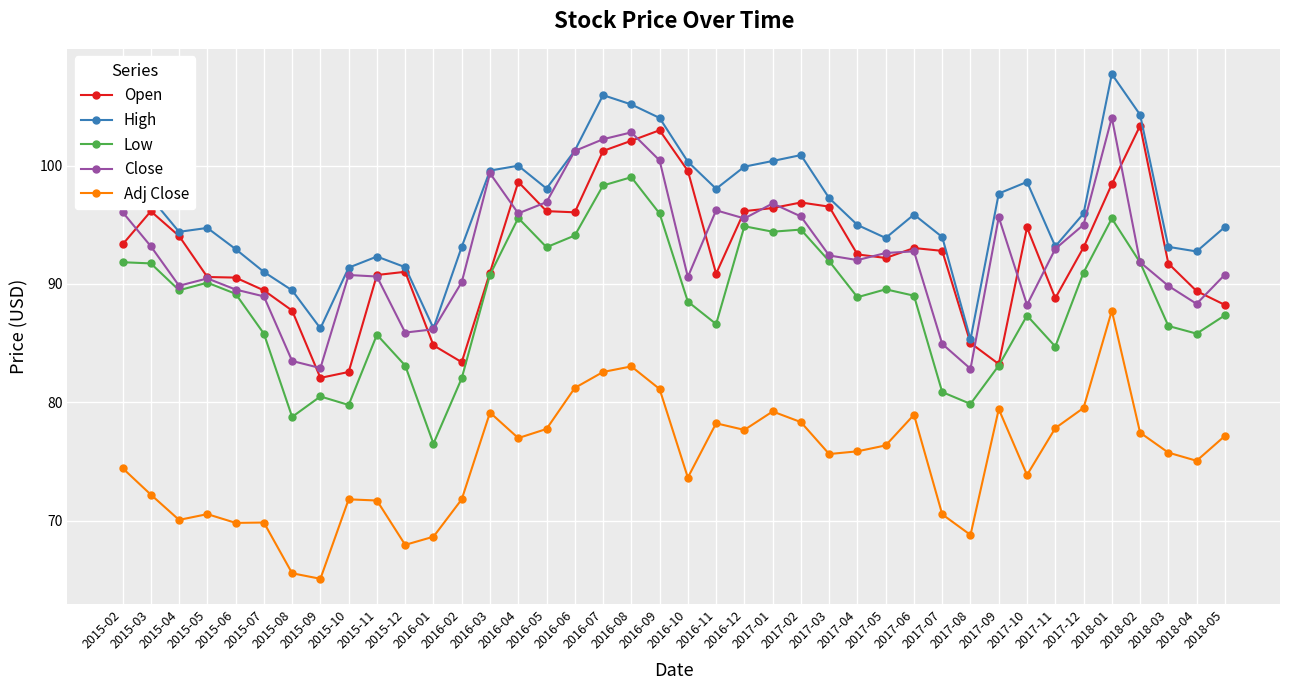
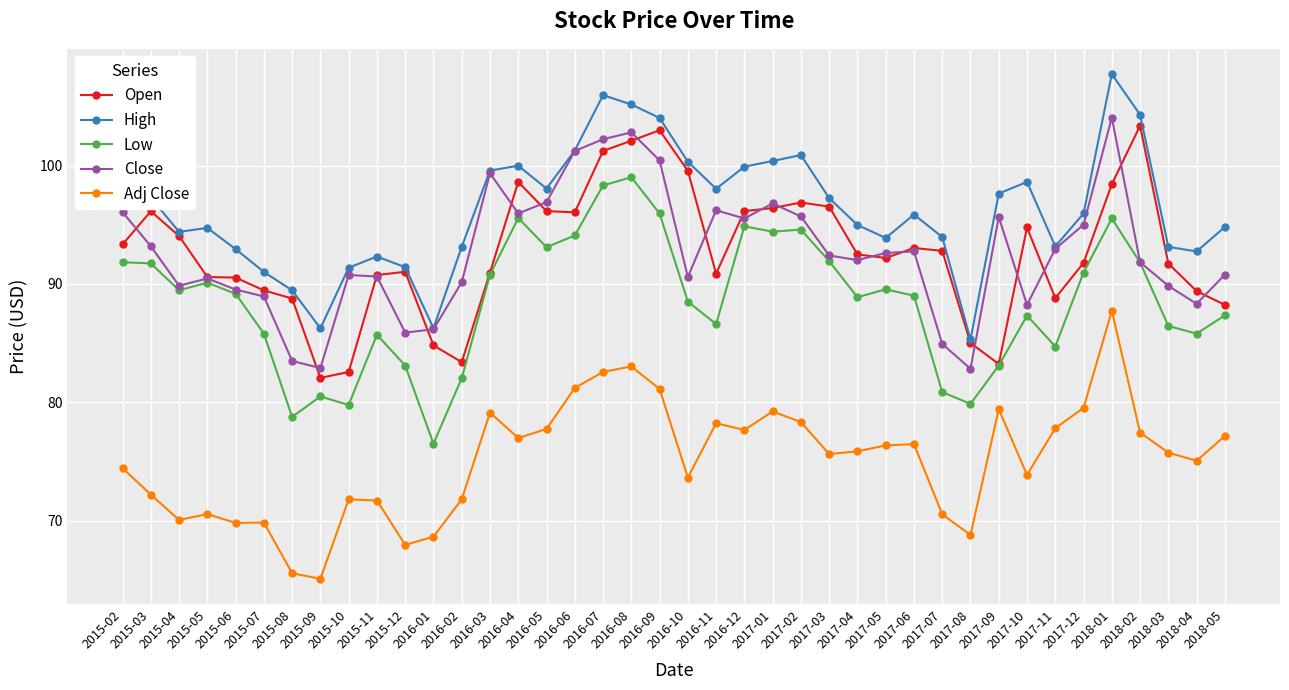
  {
    "Open": {
      "2015-02": 93.3,
      "2015-03": 96.2,
      "2015-04": 94.1,
      "2015-06": 90.5,
      "2015-07": 89.5,
-     "2015-08": 87.8,
+     "2015-08": 88.8,
      "2015-09": 82.1,
      "2015-10": 82.6,
      "2015-12": 91.0,
      "2016-01": 84.8,
      "2016-02": 83.4,
      "2016-04": 98.6,
      "2016-05": 96.2,
      "2016-06": 96.1,
      "2016-07": 101.3,
      "2016-08": 102.1,
      "2016-09": 103.0,
      "2016-10": 99.6,
      "2016-11": 90.9,
      "2016-12": 96.2,
      "2017-01": 96.4,
      "2017-02": 96.9,
      "2017-03": 96.5,
      "2017-04": 92.5,
      "2017-05": 92.2,
      "2017-06": 93.0,
      "2017-07": 92.8,
      "2017-08": 85.0,
      "2017-10": 94.8,
      "2017-11": 88.8,
-     "2017-12": 93.1,
+     "2017-12": 91.8,
      "2018-01": 98.4,
      "2018-02": 103.4,
      "2018-03": 91.7,
      "2018-04": 89.4,
      "2018-05": 88.2
    },
    "High": {
      "2015-04": 94.4,
      "2015-05": 94.7,
      "2015-06": 93.0,
      "2015-07": 91.0,
      "2015-08": 89.5,
      "2015-09": 86.3,
      "2015-10": 91.4,
      "2015-11": 92.3,
      "2015-12": 91.4,
      "2016-02": 93.1,
      "2016-03": 99.6,
      "2016-04": 100.0,
      "2016-05": 98.1,
      "2016-07": 106.0,
      "2016-08": 105.2,
      "2016-09": 104.0,
      "2016-10": 100.3,
      "2016-11": 98.1,
      "2016-12": 99.9,
      "2017-01": 100.4,
      "2017-02": 100.9,
      "2017-03": 97.3,
      "2017-04": 95.0,
      "2017-05": 93.9,
      "2017-06": 95.9,
      "2017-07": 94.0,
      "2017-08": 85.3,
      "2017-09": 97.7,
      "2017-10": 98.6,
      "2017-12": 96.0,
      "2018-01": 107.8,
      "2018-02": 104.3,
      "2018-03": 93.1,
      "2018-04": 92.8,
      "2018-05": 94.8
    },
    "Low": {
      "2015-02": 91.8,
      "2015-03": 91.7,
      "2015-04": 89.5,
      "2015-05": 90.1,
      "2015-06": 89.2,
      "2015-07": 85.8,
      "2015-08": 78.8,
      "2015-09": 80.5,
      "2015-10": 79.8,
      "2015-11": 85.7,
      "2015-12": 83.1,
      "2016-01": 76.5,
      "2016-02": 82.0,
      "2016-04": 95.6,
      "2016-05": 93.1,
      "2016-06": 94.1,
      "2016-07": 98.3,
      "2016-08": 99.0,
      "2016-09": 96.0,
      "2016-10": 88.5,
      "2016-11": 86.6,
      "2016-12": 94.9,
      "2017-01": 94.4,
      "2017-02": 94.6,
      "2017-03": 91.9,
      "2017-04": 88.9,
      "2017-05": 89.6,
      "2017-06": 89.0,
      "2017-07": 80.9,
      "2017-08": 79.9,
      "2017-10": 87.3,
      "2017-11": 84.7,
      "2017-12": 91.0,
      "2018-01": 95.5,
      "2018-03": 86.5,
      "2018-04": 85.8,
      "2018-05": 87.4
    },
    "Close": {
      "2015-02": 96.1,
      "2015-03": 93.2,
      "2015-04": 89.9,
      "2015-06": 89.5,
      "2015-07": 89.0,
      "2015-08": 83.5,
      "2015-09": 82.9,
      "2015-10": 90.8,
      "2015-12": 85.9,
      "2016-02": 90.2,
      "2016-03": 99.4,
      "2016-04": 96.0,
      "2016-05": 96.9,
      "2016-07": 102.2,
      "2016-08": 102.8,
      "2016-09": 100.5,
      "2016-10": 90.6,
      "2016-11": 96.2,
      "2016-12": 95.5,
      "2017-01": 96.8,
      "2017-02": 95.7,
      "2017-03": 92.4,
      "2017-04": 92.0,
      "2017-05": 92.6,
      "2017-06": 92.8,
      "2017-07": 84.9,
      "2017-08": 82.8,
      "2017-09": 95.7,
      "2017-10": 88.2,
      "2017-12": 95.0,
      "2018-01": 104.1,
      "2018-03": 89.8,
      "2018-04": 88.3,
      "2018-05": 90.8
    },
    "Adj Close": {
      "2015-02": 74.4,
      "2015-03": 72.2,
      "2015-04": 70.1,
      "2015-05": 70.5,
      "2015-06": 69.8,
      "2015-07": 69.8,
      "2015-08": 65.5,
      "2015-09": 65.1,
      "2015-10": 71.8,
      "2015-11": 71.7,
      "2015-12": 67.9,
      "2016-01": 68.6,
      "2016-02": 71.8,
      "2016-03": 79.1,
      "2016-04": 77.0,
      "2016-05": 77.7,
      "2016-06": 81.2,
      "2016-07": 82.6,
      "2016-08": 83.0,
      "2016-09": 81.1,
      "2016-10": 73.6,
      "2016-11": 78.2,
      "2016-12": 77.7,
      "2017-01": 79.2,
      "2017-02": 78.3,
      "2017-03": 75.6,
      "2017-04": 75.9,
      "2017-05": 76.4,
-     "2017-06": 78.9,
+     "2017-06": 76.5,
      "2017-07": 70.5,
      "2017-08": 68.8,
      "2017-09": 79.4,
      "2017-10": 73.9,
      "2017-11": 77.8,
      "2017-12": 79.5,
      "2018-01": 87.7,
      "2018-02": 77.4,
      "2018-03": 75.7,
      "2018-04": 75.1,
      "2018-05": 77.2
    }
  }
